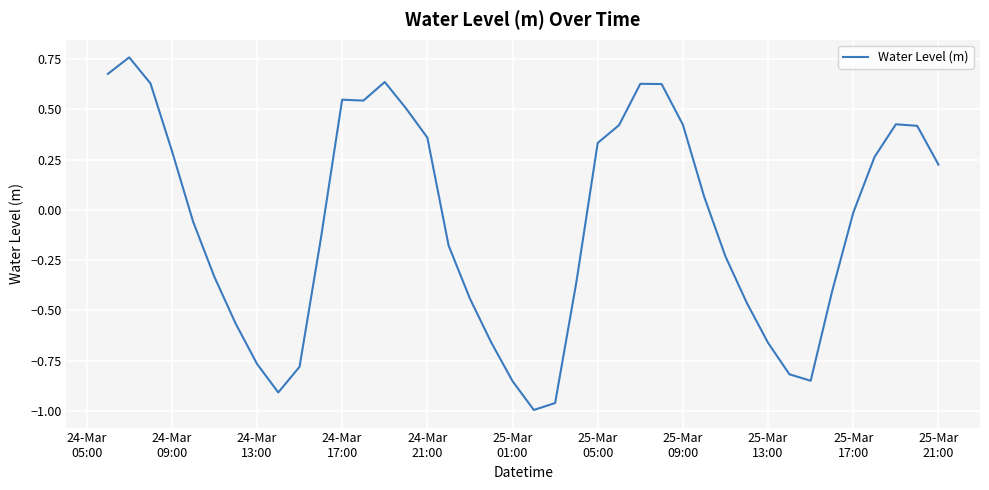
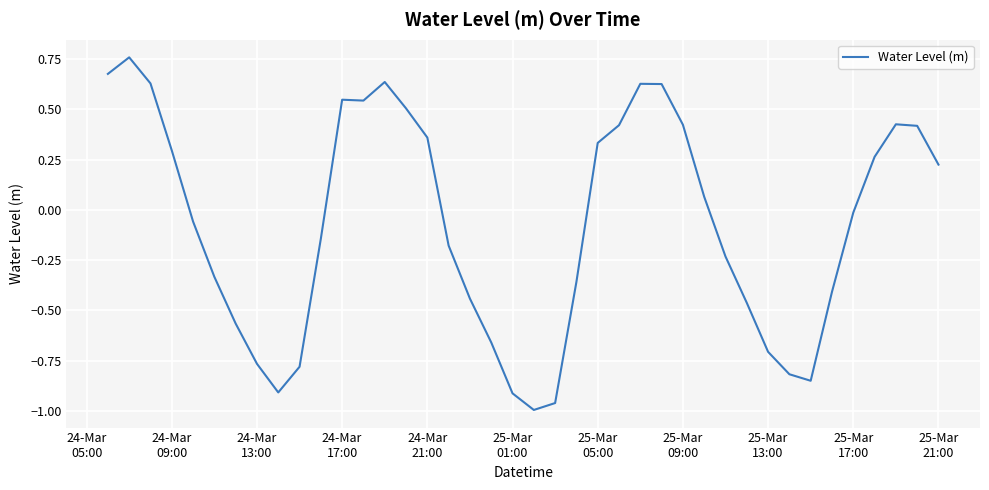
  {
    "24-Mar 09:00": 0.30,
    "24-Mar 13:00": -0.77,
    "24-Mar 17:00": 0.55,
    "24-Mar 21:00": 0.36,
-   "25-Mar 01:00": -0.85,
+   "25-Mar 01:00": -0.91,
    "25-Mar 05:00": 0.33,
    "25-Mar 09:00": 0.42,
-   "25-Mar 13:00": -0.66,
+   "25-Mar 13:00": -0.71,
    "25-Mar 17:00": -0.01,
    "25-Mar 21:00": 0.23
  }
